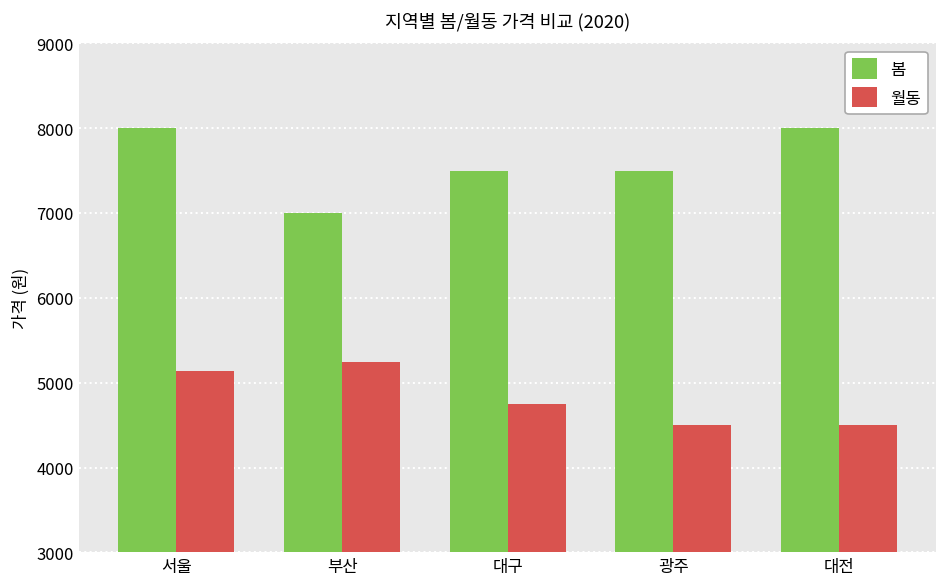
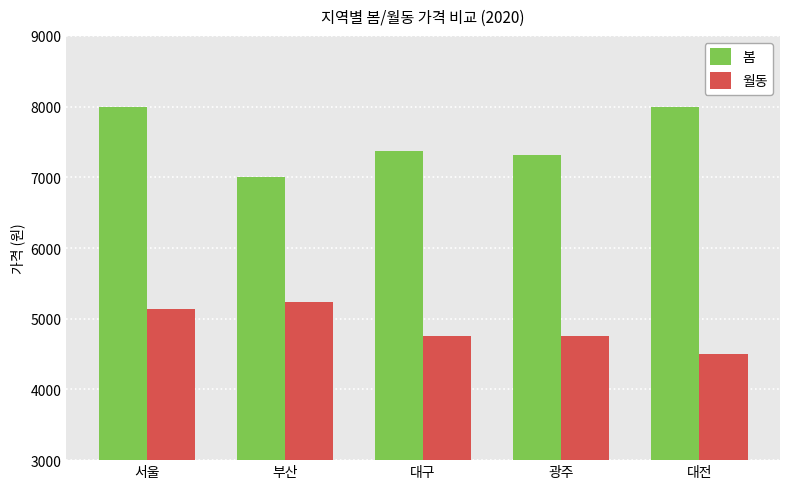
  {
    "봄": {
      "서울": 8000,
      "부산": 7000,
-     "대구": 7500,
-     "광주": 7500,
+     "대구": 7400,
+     "광주": 7300,
      "대전": 8000
    },
    "월동": {
      "서울": 5100,
      "부산": 5200,
      "대구": 4800,
-     "광주": 4500,
+     "광주": 4800,
      "대전": 4500
    }
  }
